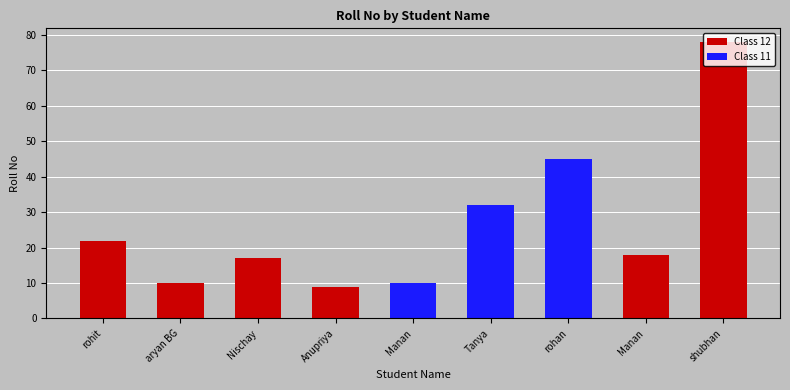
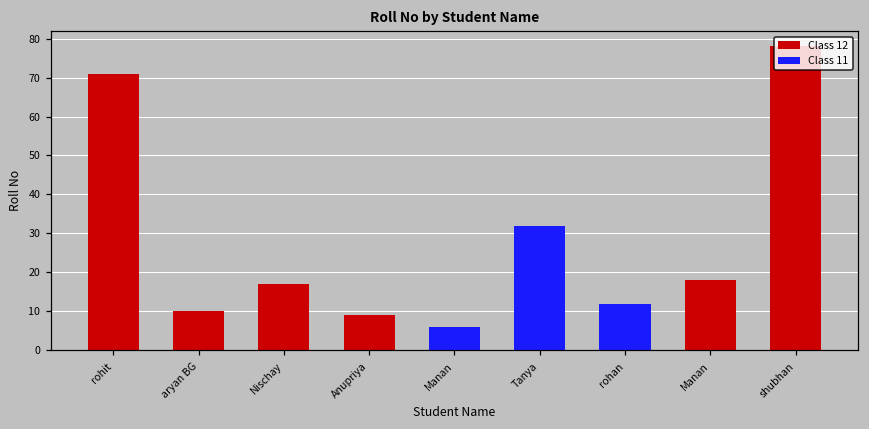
  {
    "Class 12": {
-     "rohit": 22,
+     "rohit": 71,
      "aryan BG": 10,
      "Nischay": 17,
      "Anupriya": 9,
      "Manan": 18
    },
    "Class 11": {
-     "Manan": 10,
+     "Manan": 6,
      "Tanya": 32,
-     "rohan": 45
+     "rohan": 12
    }
  }
